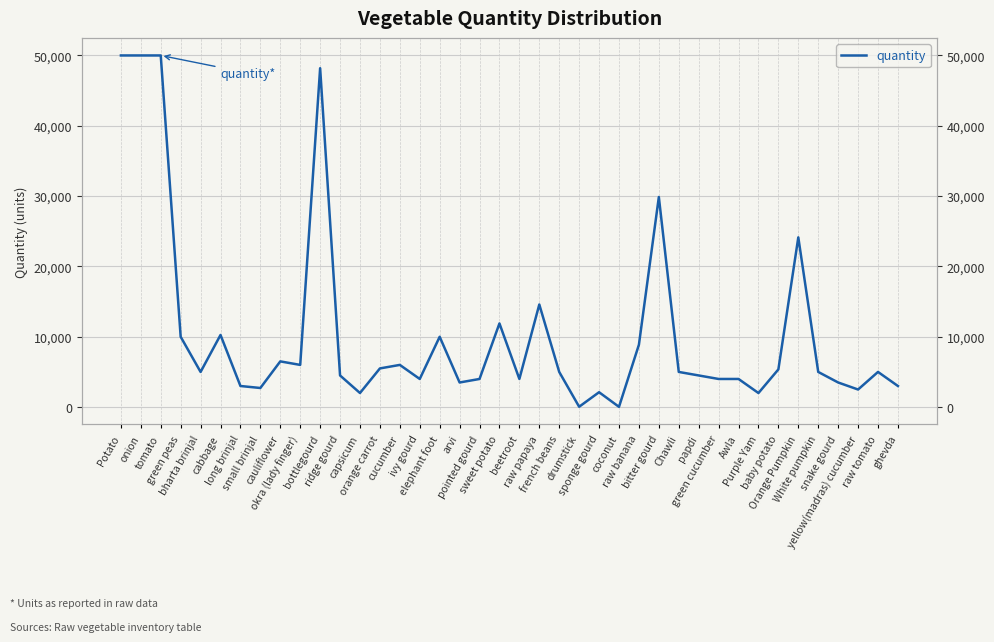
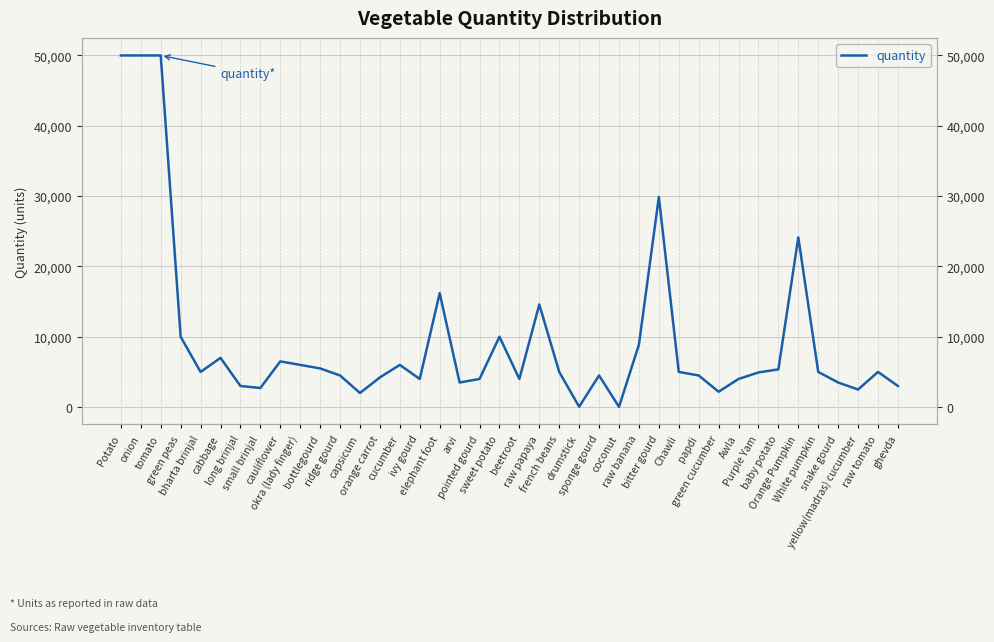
  {
    "Potato": "50,000",
    "onion": "50,000",
    "tomato": "50,000",
    "green peas": "10,000",
    "bharta brinjal": "5,000",
-   "cabbage": "10,000",
+   "cabbage": "7,000",
    "long brinjal": "3,000",
    "small brinjal": "3,000",
    "cauliflower": "7,000",
    "okra (lady finger)": "6,000",
-   "bottlegourd": "48,000",
+   "bottlegourd": "6,000",
    "ridge gourd": "4,000",
    "capsicum": "2,000",
-   "orange carrot": "6,000",
+   "orange carrot": "4,000",
    "cucumber": "6,000",
    "ivy gourd": "4,000",
-   "elephant foot": "10,000",
+   "elephant foot": "16,000",
    "arvi": "4,000",
    "pointed gourd": "4,000",
-   "sweet potato": "12,000",
+   "sweet potato": "10,000",
    "beetroot": "4,000",
    "raw papaya": "15,000",
    "french beans": "5,000",
    "drumstick": "0",
-   "sponge gourd": "2,000",
+   "sponge gourd": "5,000",
    "coconut": "0",
    "raw banana": "9,000",
    "bitter gourd": "30,000",
    "Chawli": "5,000",
    "papdi": "5,000",
-   "green cucumber": "4,000",
+   "green cucumber": "2,000",
    "Awla": "4,000",
-   "Purple Yam": "2,000",
+   "Purple Yam": "5,000",
    "baby potato": "5,000",
    "Orange Pumpkin": "24,000",
    "White pumpkin": "5,000",
    "snake gourd": "4,000",
    "yellow(madras) cucumber": "3,000",
    "raw tomato": "5,000",
    "ghevda": "3,000"
  }
